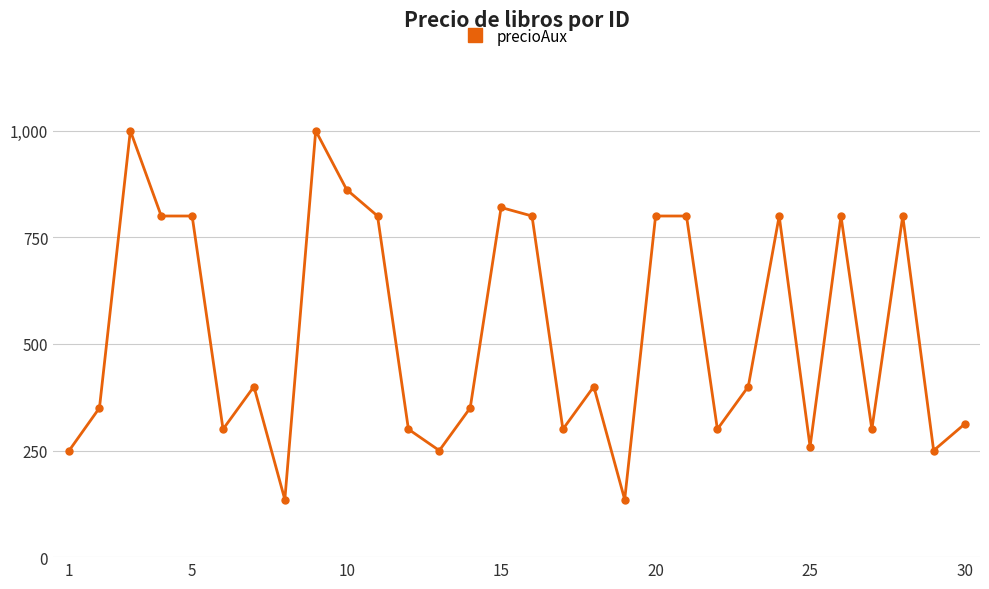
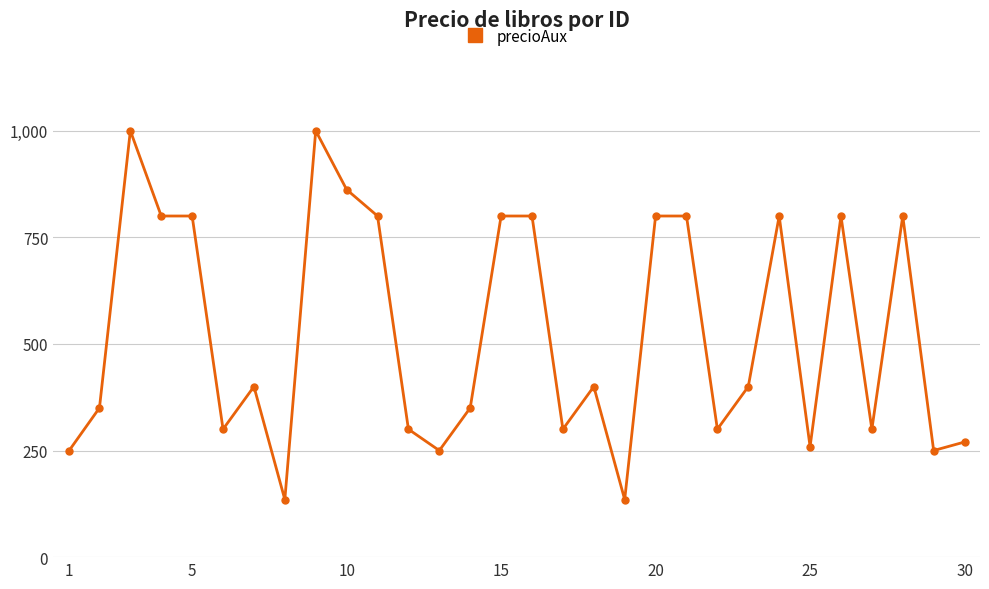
  {
    "1": 250,
    "5": 800,
    "10": 860,
-   "15": 820,
+   "15": 800,
    "20": 800,
    "25": 260,
-   "30": 310
+   "30": 270
  }
